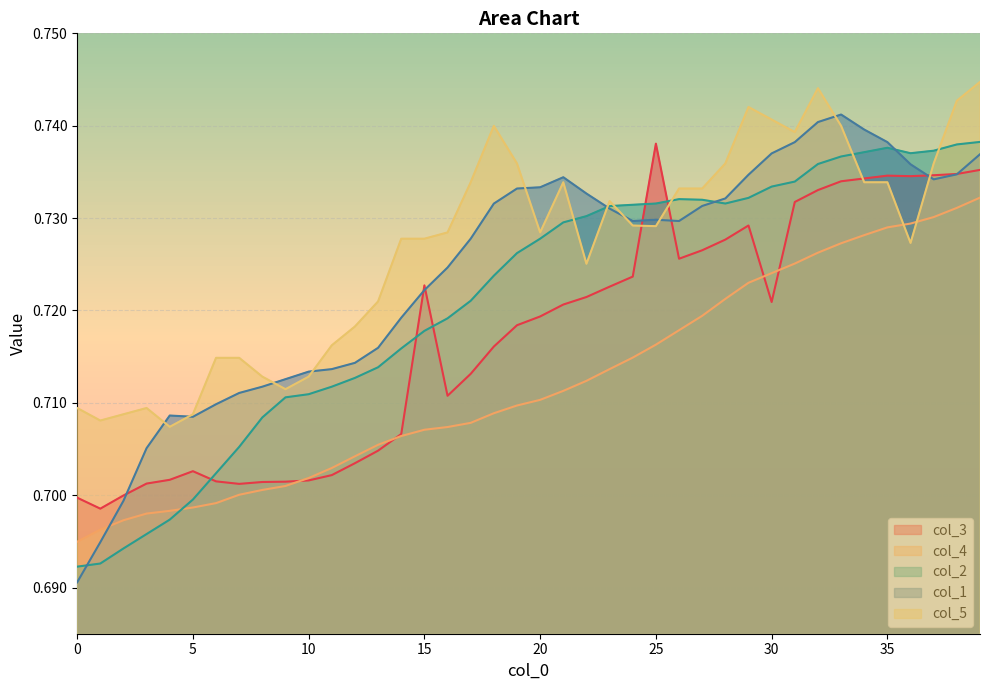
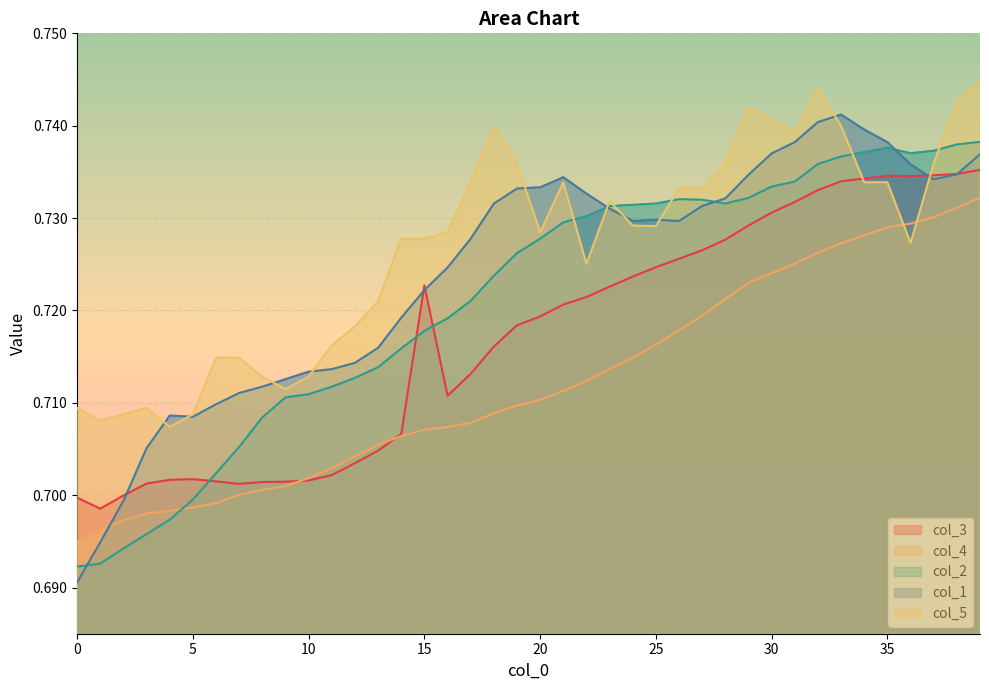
  {
    "col_3": {
      "0": 0.700,
-     "5": 0.703,
+     "5": 0.702,
      "15": 0.723,
      "20": 0.719,
-     "25": 0.738,
-     "30": 0.721,
+     "25": 0.725,
+     "30": 0.731,
      "35": 0.735
    }
  }
